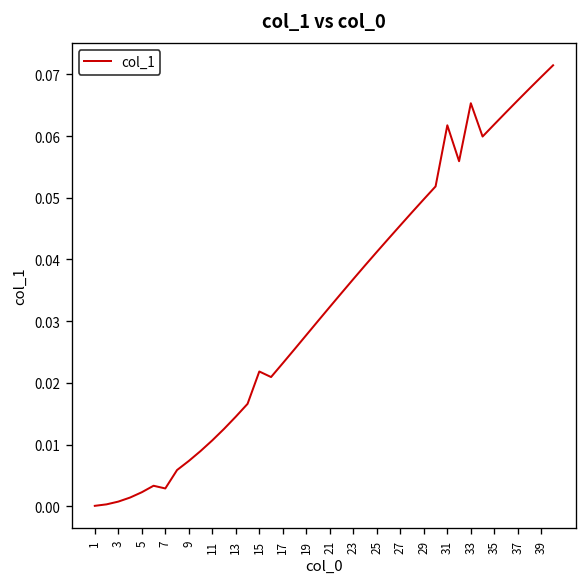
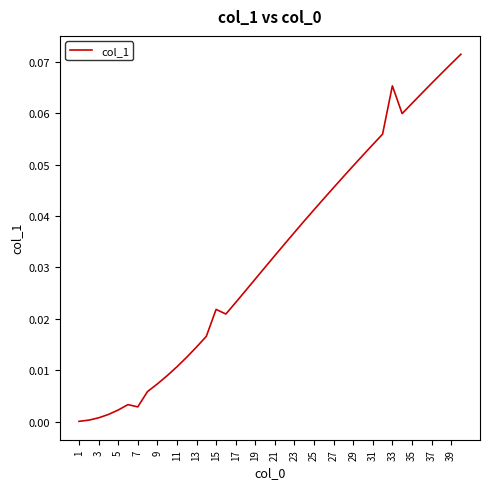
  {
    "1": 0.000,
    "3": 0.001,
    "5": 0.002,
    "7": 0.003,
    "9": 0.007,
    "11": 0.011,
    "13": 0.015,
    "15": 0.022,
    "17": 0.023,
    "19": 0.028,
    "21": 0.032,
    "23": 0.037,
    "25": 0.041,
    "27": 0.046,
    "29": 0.050,
-   "31": 0.062,
+   "31": 0.054,
    "33": 0.065,
    "35": 0.062,
    "37": 0.066,
    "39": 0.070
  }
